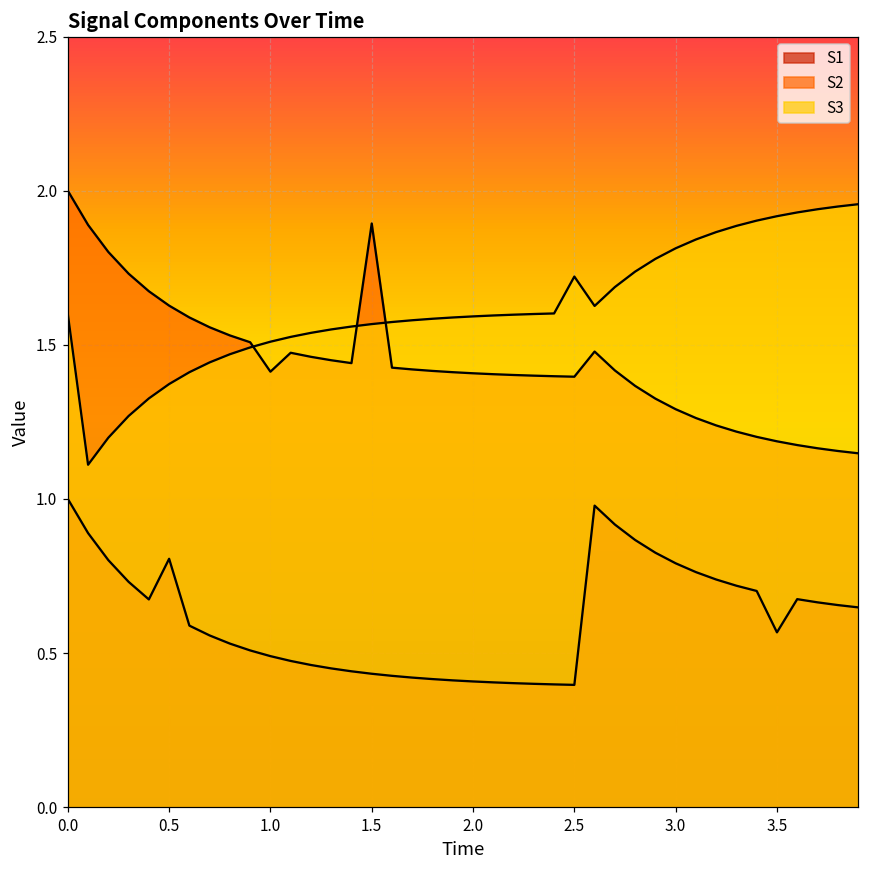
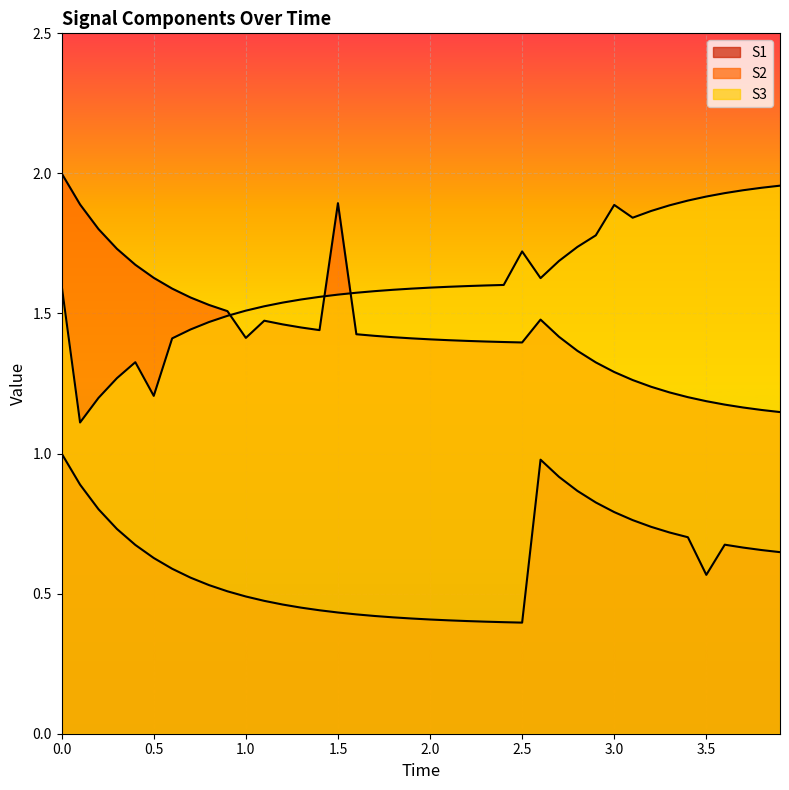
  {
    "S1": {
      "0.0": 1.00,
-     "0.5": 0.81,
+     "0.5": 0.63,
      "1.0": 0.49,
      "1.5": 0.43,
      "2.0": 0.41,
      "2.5": 0.40,
      "3.0": 0.79,
      "3.5": 0.57
    },
    "S2": {
      "0.0": 2.00,
      "0.5": 1.63,
      "1.0": 1.41,
      "1.5": 1.89,
      "2.0": 1.41,
      "2.5": 1.40,
      "3.0": 1.29,
      "3.5": 1.19
    },
    "S3": {
      "0.0": 1.60,
-     "0.5": 1.37,
+     "0.5": 1.21,
      "1.0": 1.51,
      "1.5": 1.57,
      "2.0": 1.59,
      "2.5": 1.72,
-     "3.0": 1.81,
+     "3.0": 1.89,
      "3.5": 1.92
    }
  }
